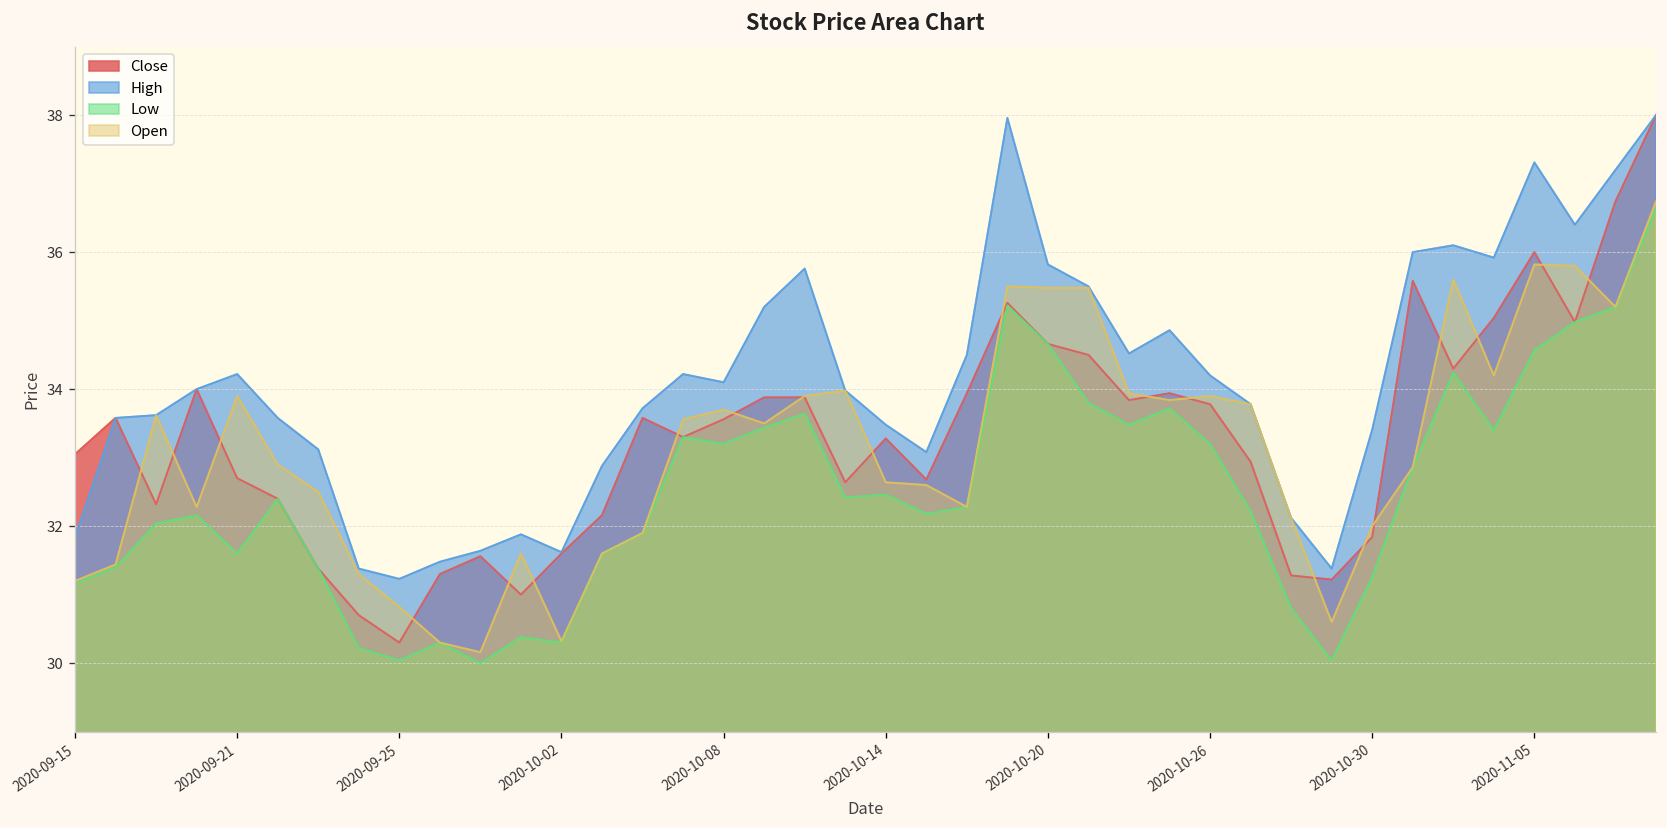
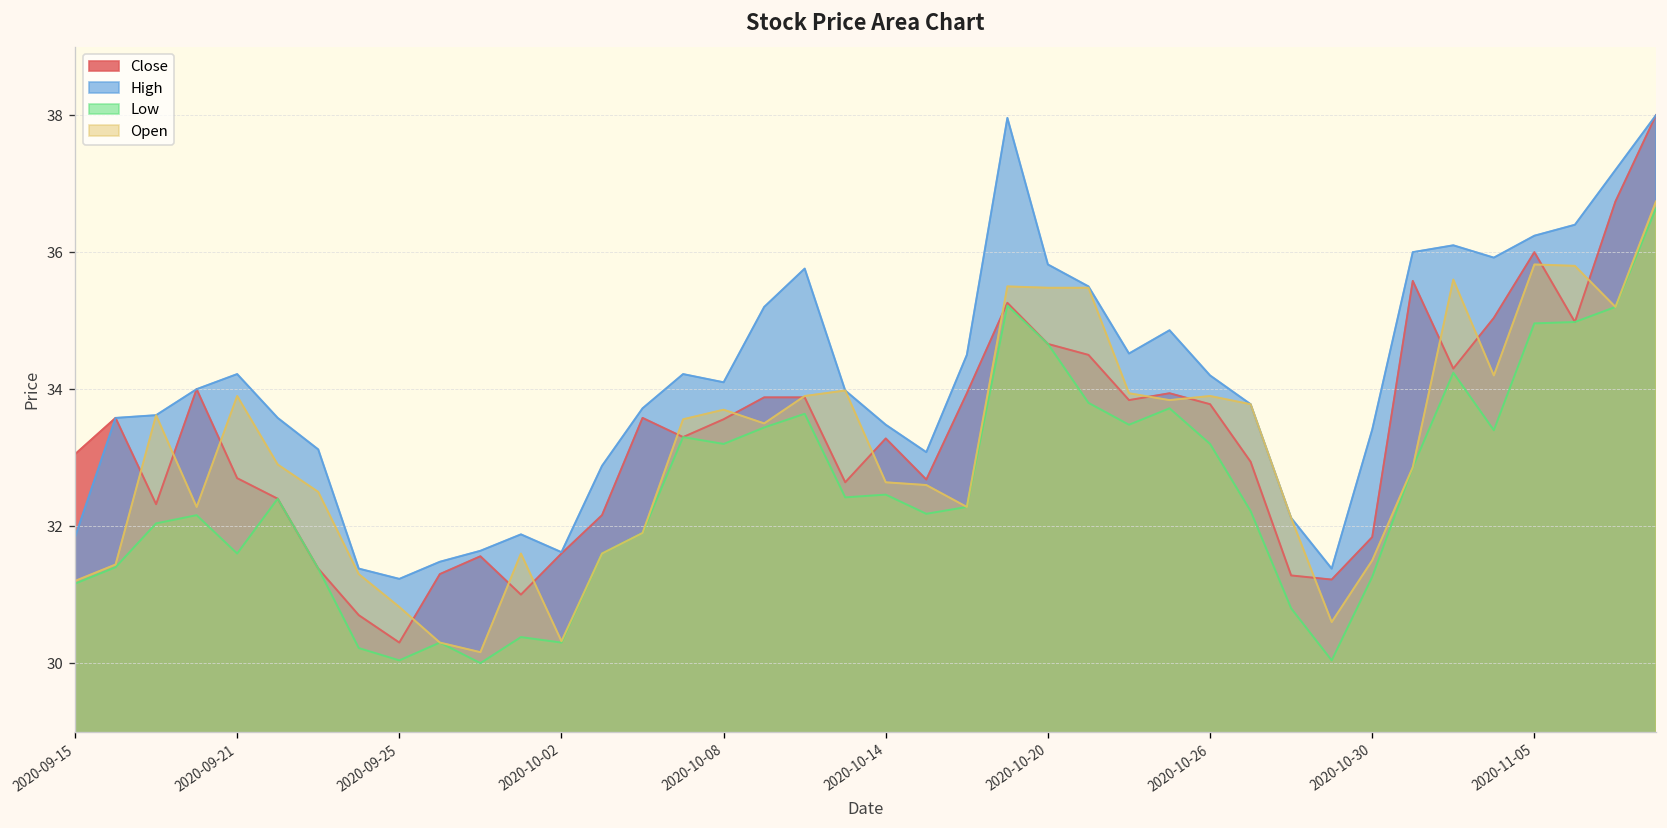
  {
    "Close": {
      "2020-09-15": 33.1,
      "2020-09-21": 32.7,
      "2020-09-25": 30.3,
      "2020-10-08": 33.6,
      "2020-10-14": 33.3,
      "2020-10-26": 33.8,
      "2020-10-30": 31.8,
      "2020-11-05": 36.0
    },
    "High": {
      "2020-09-15": 31.8,
      "2020-09-21": 34.2,
      "2020-09-25": 31.2,
      "2020-10-08": 34.1,
      "2020-10-14": 33.5,
      "2020-10-20": 35.8,
      "2020-10-26": 34.2,
      "2020-10-30": 33.4,
-     "2020-11-05": 37.3
+     "2020-11-05": 36.2
    },
    "Low": {
      "2020-09-21": 31.6,
      "2020-09-25": 30.0,
      "2020-10-08": 33.2,
      "2020-10-14": 32.5,
      "2020-10-26": 33.2,
      "2020-10-30": 31.3,
-     "2020-11-05": 34.6
+     "2020-11-05": 35.0
    },
    "Open": {
      "2020-09-21": 33.9,
      "2020-09-25": 30.8,
      "2020-10-08": 33.7,
      "2020-10-14": 32.6,
      "2020-10-20": 35.5,
      "2020-10-26": 33.9,
-     "2020-10-30": 32.0,
+     "2020-10-30": 31.5,
      "2020-11-05": 35.8
    }
  }
